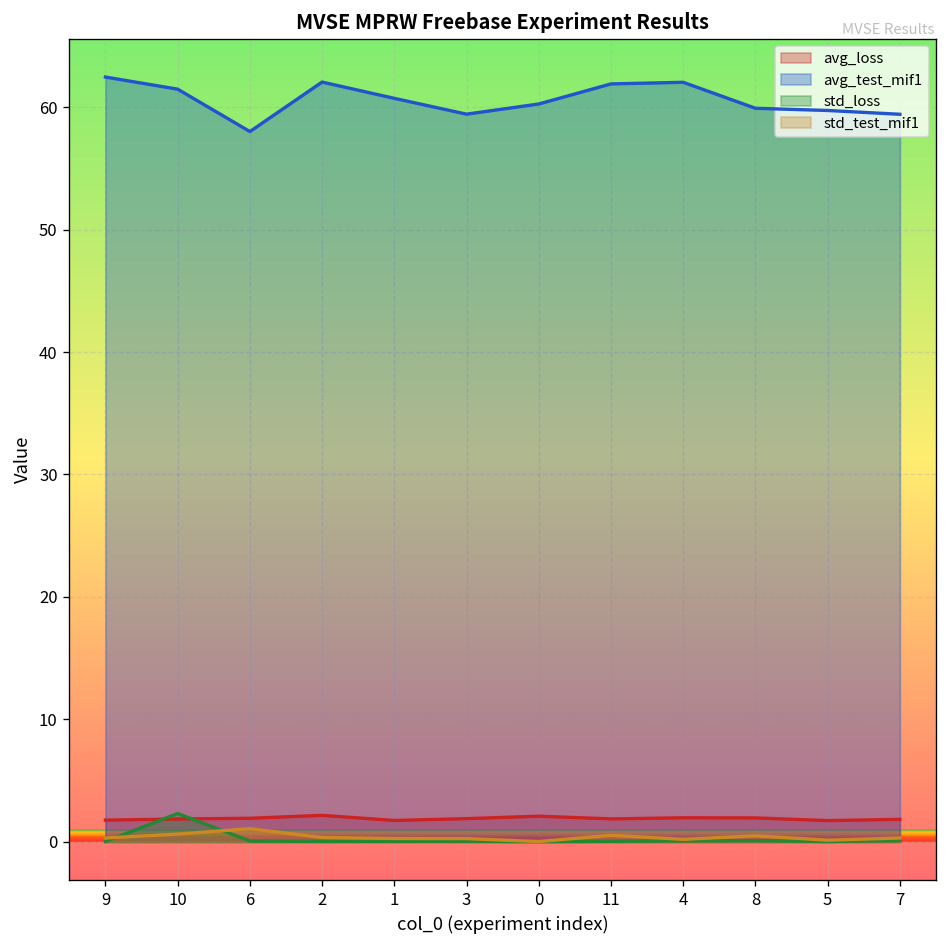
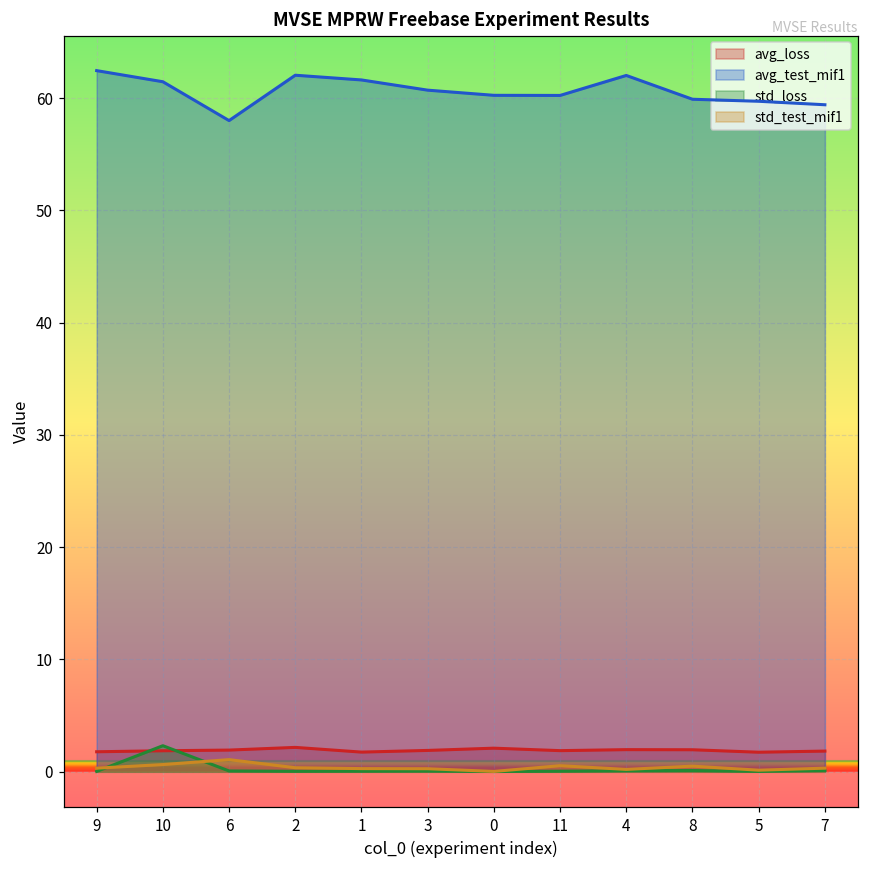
  {
    "avg_test_mif1": {
      "9": 62.5,
      "10": 61.5,
      "6": 58.0,
      "2": 62.0,
-     "1": 60.7,
-     "3": 59.4,
+     "1": 61.6,
+     "3": 60.7,
      "0": 60.3,
-     "11": 61.9,
+     "11": 60.2,
      "4": 62.0,
      "8": 59.9
    },
    "std_loss": {
      "9": 0.0,
      "10": 2.3,
      "6": 0.1,
      "2": 0.0,
      "11": 0.1,
      "8": 0.1
    }
  }
